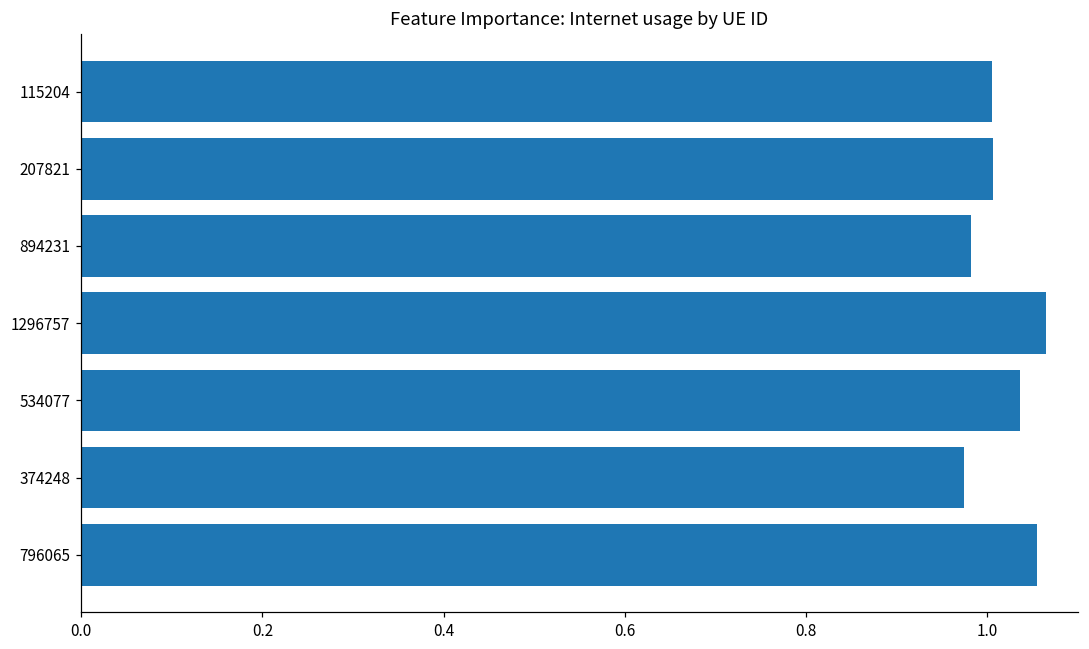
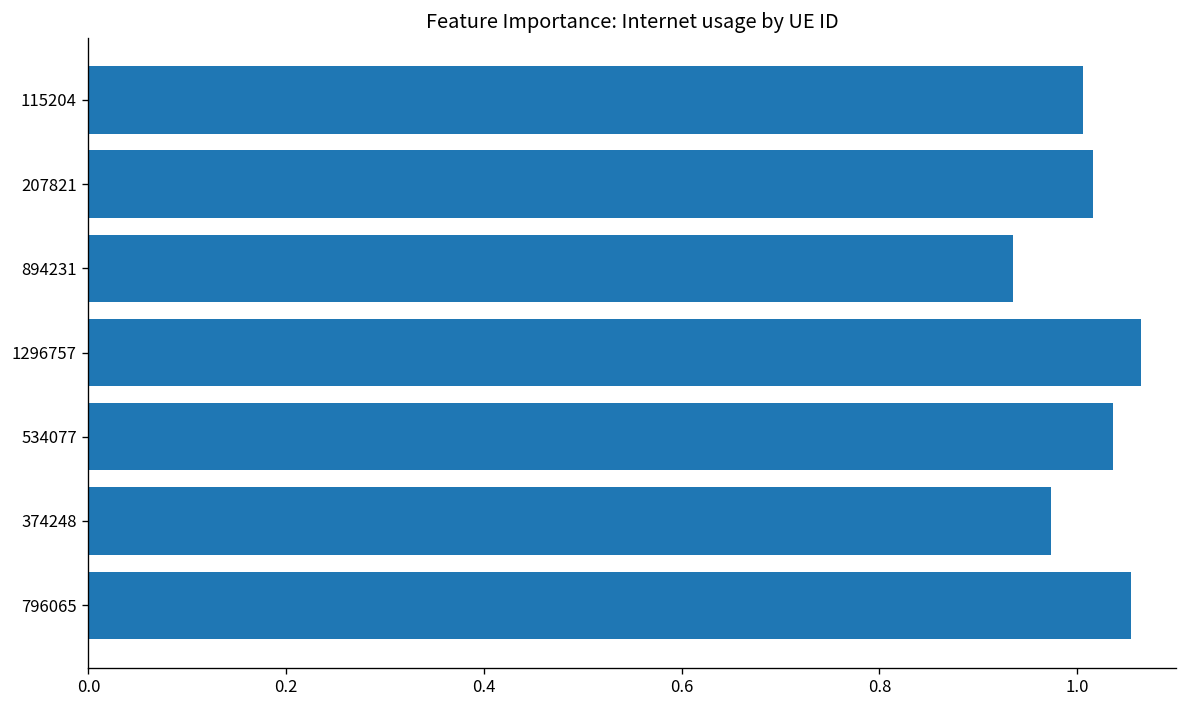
  {
    "115204": 1.01,
-   "207821": 1.01,
-   "894231": 0.98,
+   "207821": 1.02,
+   "894231": 0.93,
    "1296757": 1.06,
    "534077": 1.04,
    "374248": 0.97,
    "796065": 1.05
  }
